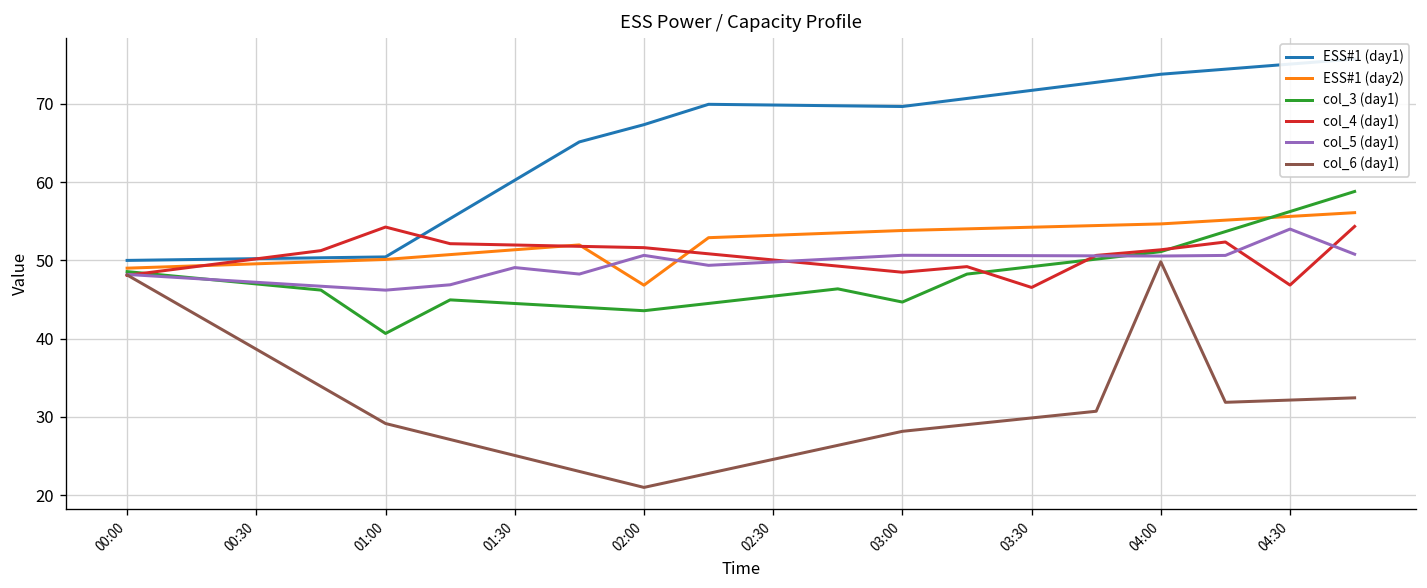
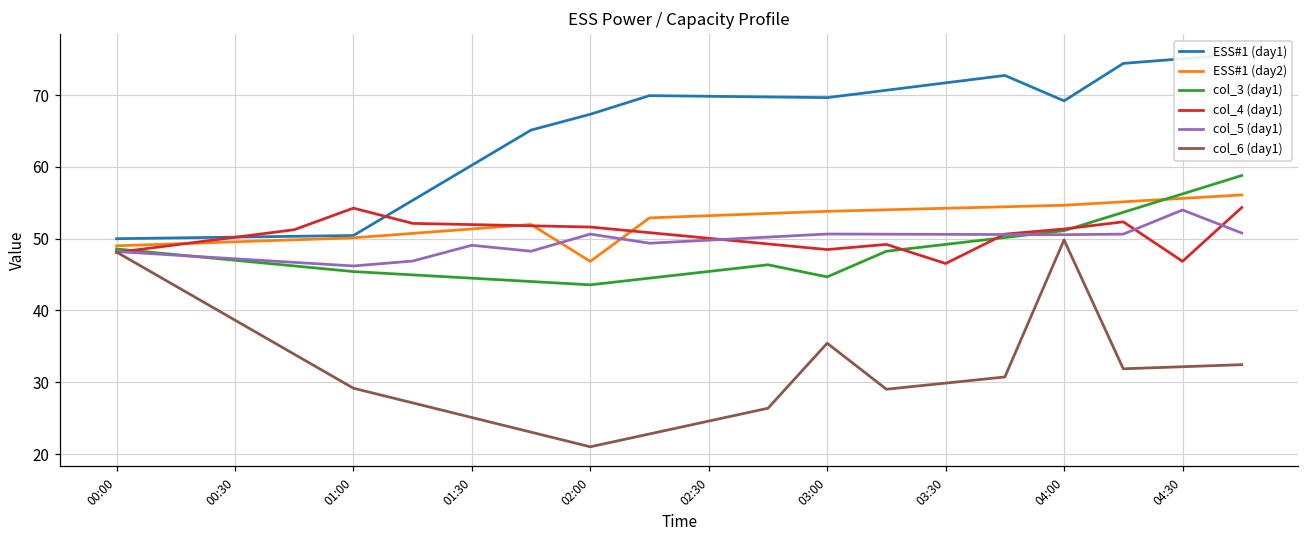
  {
    "ESS#1 (day1)": {
      "00:00": 50,
      "01:30": 60,
      "02:00": 67,
      "02:30": 70,
      "03:00": 70,
      "03:30": 72,
-     "04:00": 74
+     "04:00": 69
    },
    "ESS#1 (day2)": {
      "00:00": 49,
      "00:30": 50,
      "01:30": 51,
      "02:00": 47,
      "02:30": 53,
      "03:00": 54,
      "03:30": 54,
      "04:00": 55,
      "04:30": 56
    },
    "col_3 (day1)": {
-     "01:00": 41,
+     "01:00": 45,
      "01:30": 44,
      "02:00": 44,
      "02:30": 45,
      "03:00": 45,
      "03:30": 49,
      "04:30": 56
    },
    "col_4 (day1)": {
      "01:00": 54,
      "01:30": 52,
      "02:00": 52,
      "03:00": 48,
      "03:30": 47,
      "04:30": 47
    },
    "col_5 (day1)": {
      "01:00": 46,
      "01:30": 49,
      "02:00": 51,
      "03:00": 51,
      "03:30": 51,
      "04:00": 51,
      "04:30": 54
    },
    "col_6 (day1)": {
      "00:30": 39,
      "01:00": 29,
      "01:30": 25,
      "02:00": 21,
      "02:30": 25,
-     "03:00": 28,
+     "03:00": 35,
      "03:30": 30,
      "04:00": 50,
      "04:30": 32
    }
  }
